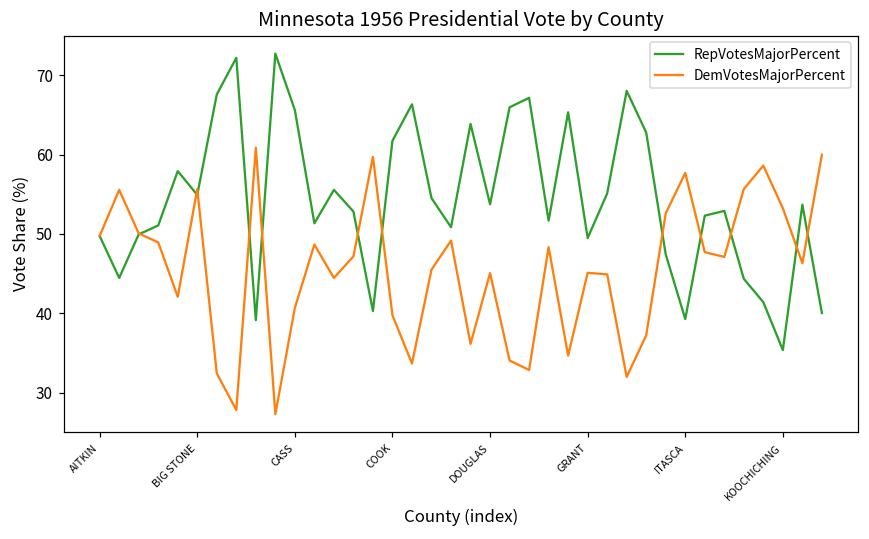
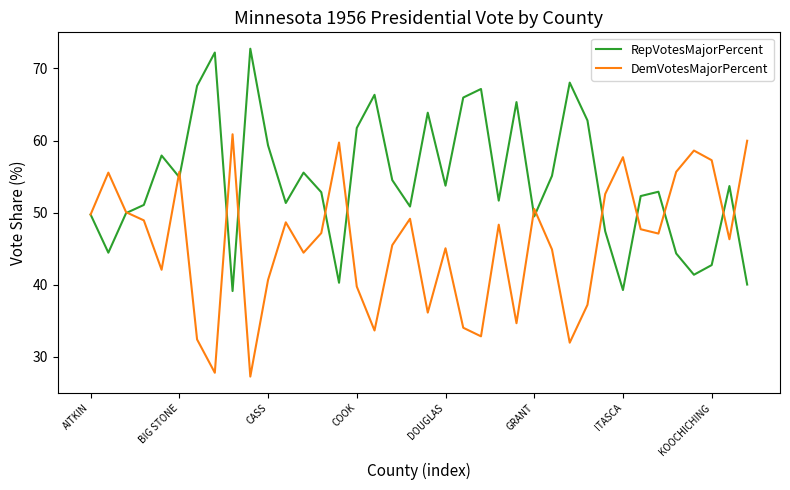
  {
    "RepVotesMajorPercent": {
      "BIG STONE": 55,
-     "CASS": 66,
+     "CASS": 59,
      "COOK": 62,
      "DOUGLAS": 54,
      "GRANT": 49,
      "ITASCA": 39,
-     "KOOCHICHING": 35
+     "KOOCHICHING": 43
    },
    "DemVotesMajorPercent": {
      "BIG STONE": 56,
      "CASS": 41,
      "COOK": 40,
      "DOUGLAS": 45,
-     "GRANT": 45,
+     "GRANT": 51,
      "ITASCA": 58,
-     "KOOCHICHING": 53
+     "KOOCHICHING": 57
    }
  }
